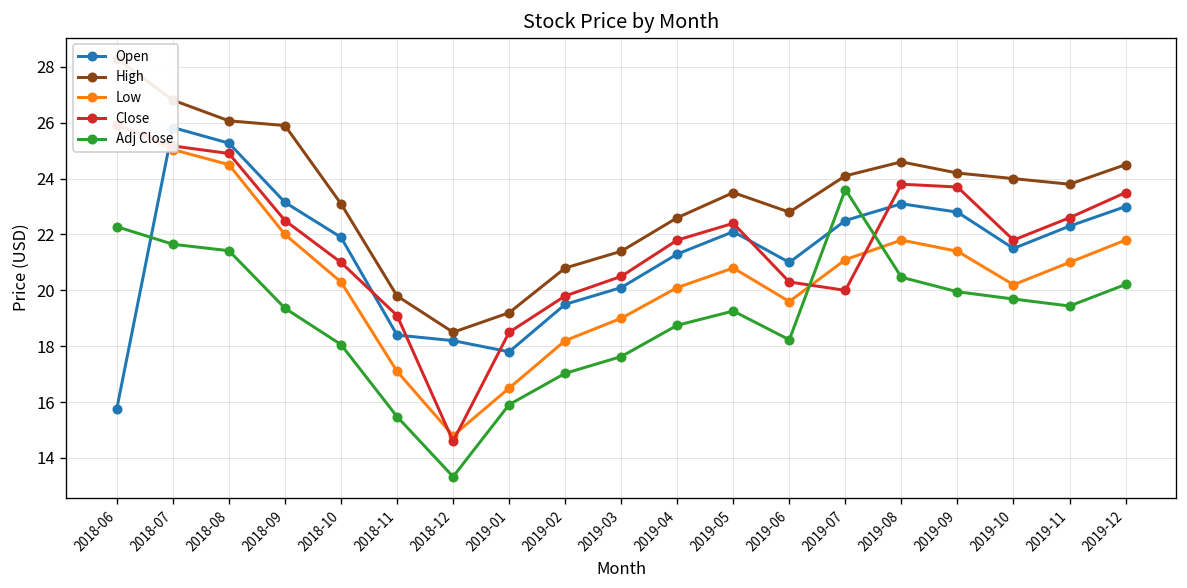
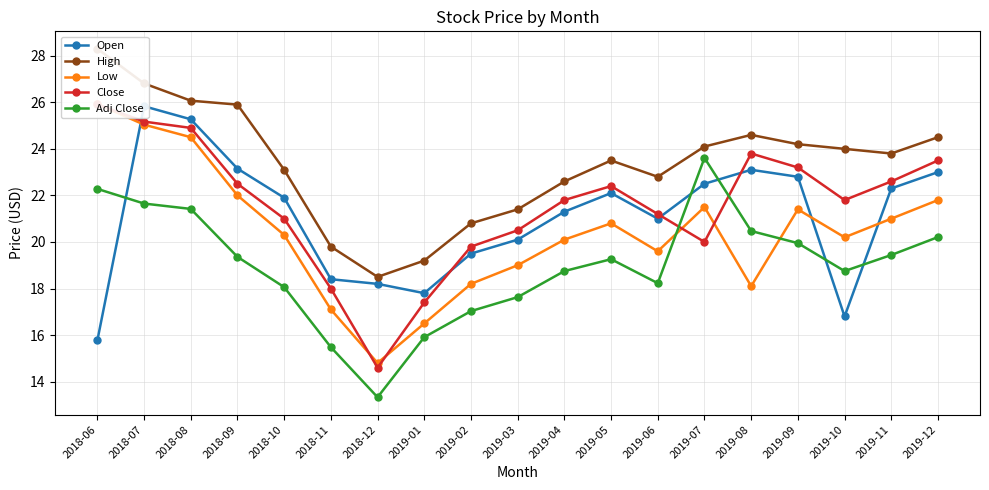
  {
    "Open": {
      "2018-06": 15.8,
      "2018-08": 25.3,
      "2018-09": 23.2,
      "2018-10": 21.9,
      "2018-11": 18.4,
      "2018-12": 18.2,
      "2019-01": 17.8,
      "2019-02": 19.5,
      "2019-03": 20.1,
      "2019-04": 21.3,
      "2019-05": 22.1,
      "2019-06": 21.0,
      "2019-07": 22.5,
      "2019-08": 23.1,
      "2019-09": 22.8,
-     "2019-10": 21.5,
+     "2019-10": 16.8,
      "2019-11": 22.3,
      "2019-12": 23.0
    },
    "High": {
      "2018-08": 26.1,
      "2018-09": 25.9,
      "2018-10": 23.1,
      "2018-11": 19.8,
      "2018-12": 18.5,
      "2019-01": 19.2,
      "2019-02": 20.8,
      "2019-03": 21.4,
      "2019-04": 22.6,
      "2019-05": 23.5,
      "2019-06": 22.8,
      "2019-07": 24.1,
      "2019-08": 24.6,
      "2019-09": 24.2,
      "2019-10": 24.0,
      "2019-11": 23.8,
      "2019-12": 24.5
    },
    "Low": {
      "2018-07": 25.0,
      "2018-08": 24.5,
      "2018-09": 22.0,
      "2018-10": 20.3,
      "2018-11": 17.1,
      "2018-12": 14.8,
      "2019-01": 16.5,
      "2019-02": 18.2,
      "2019-03": 19.0,
      "2019-04": 20.1,
      "2019-05": 20.8,
      "2019-06": 19.6,
-     "2019-07": 21.1,
-     "2019-08": 21.8,
+     "2019-07": 21.5,
+     "2019-08": 18.1,
      "2019-09": 21.4,
      "2019-10": 20.2,
      "2019-11": 21.0,
      "2019-12": 21.8
    },
    "Close": {
      "2018-07": 25.2,
      "2018-08": 24.9,
      "2018-09": 22.5,
      "2018-10": 21.0,
-     "2018-11": 19.1,
+     "2018-11": 18.0,
      "2018-12": 14.6,
-     "2019-01": 18.5,
+     "2019-01": 17.4,
      "2019-02": 19.8,
      "2019-03": 20.5,
      "2019-04": 21.8,
      "2019-05": 22.4,
-     "2019-06": 20.3,
+     "2019-06": 21.2,
      "2019-07": 20.0,
      "2019-08": 23.8,
-     "2019-09": 23.7,
+     "2019-09": 23.2,
      "2019-10": 21.8,
      "2019-11": 22.6,
      "2019-12": 23.5
    },
    "Adj Close": {
      "2018-06": 22.3,
      "2018-07": 21.7,
      "2018-08": 21.4,
      "2018-09": 19.4,
      "2018-10": 18.1,
      "2018-11": 15.5,
      "2018-12": 13.3,
      "2019-01": 15.9,
      "2019-02": 17.0,
      "2019-03": 17.6,
      "2019-04": 18.8,
      "2019-05": 19.3,
      "2019-06": 18.2,
      "2019-07": 23.6,
      "2019-08": 20.5,
      "2019-09": 20.0,
-     "2019-10": 19.7,
+     "2019-10": 18.8,
      "2019-11": 19.4,
      "2019-12": 20.2
    }
  }
